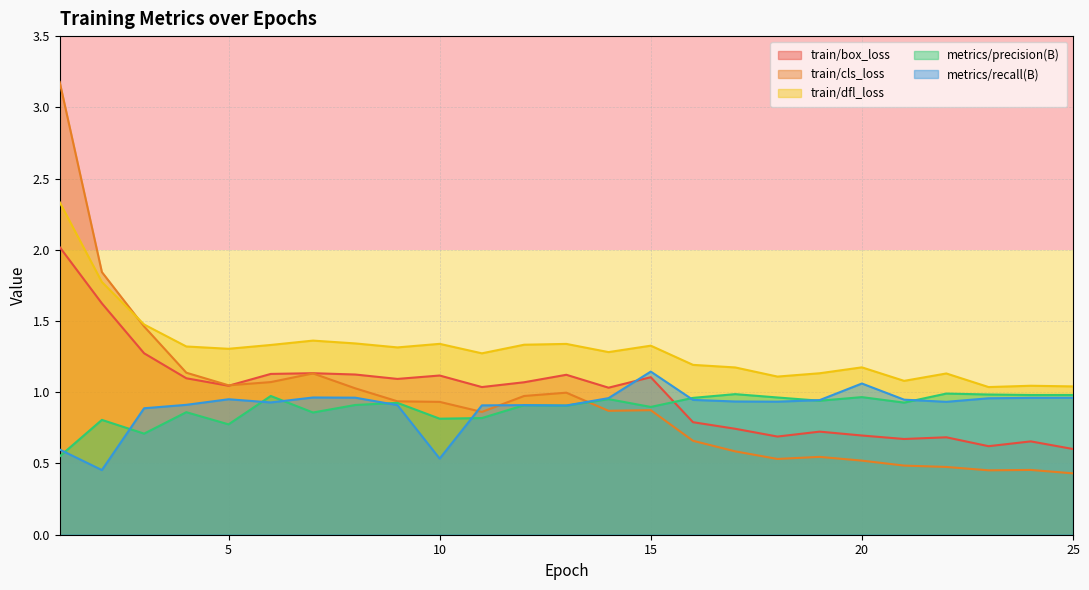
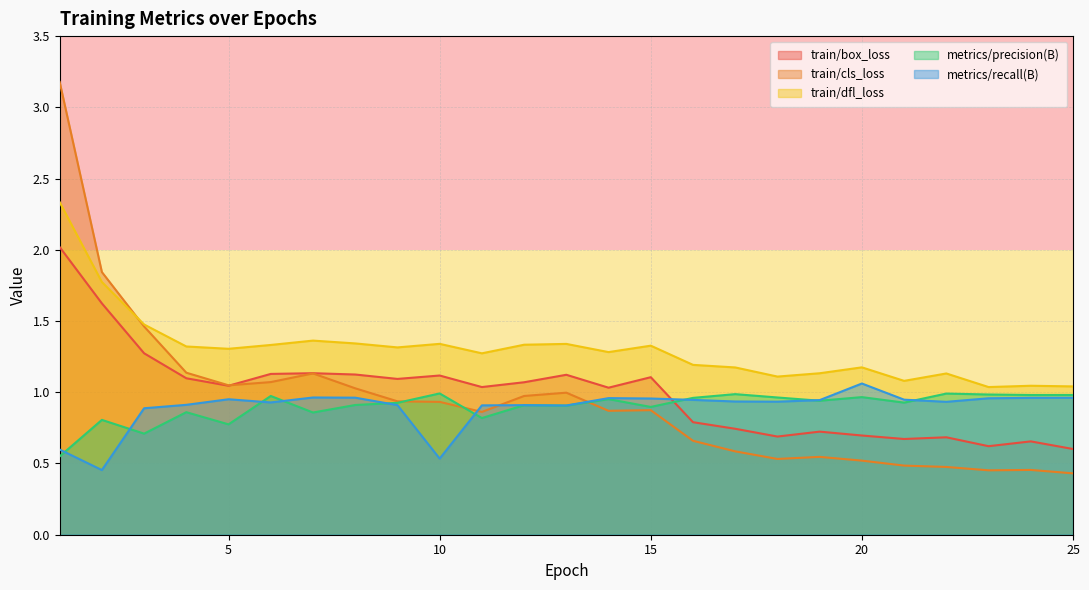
  {
    "metrics/precision(B)": {
      "5": 0.77,
-     "10": 0.81,
+     "10": 0.99,
      "15": 0.90,
      "20": 0.97,
      "25": 0.98
    },
    "metrics/recall(B)": {
      "5": 0.95,
      "10": 0.53,
-     "15": 1.15,
+     "15": 0.96,
      "20": 1.06,
      "25": 0.96
    }
  }
